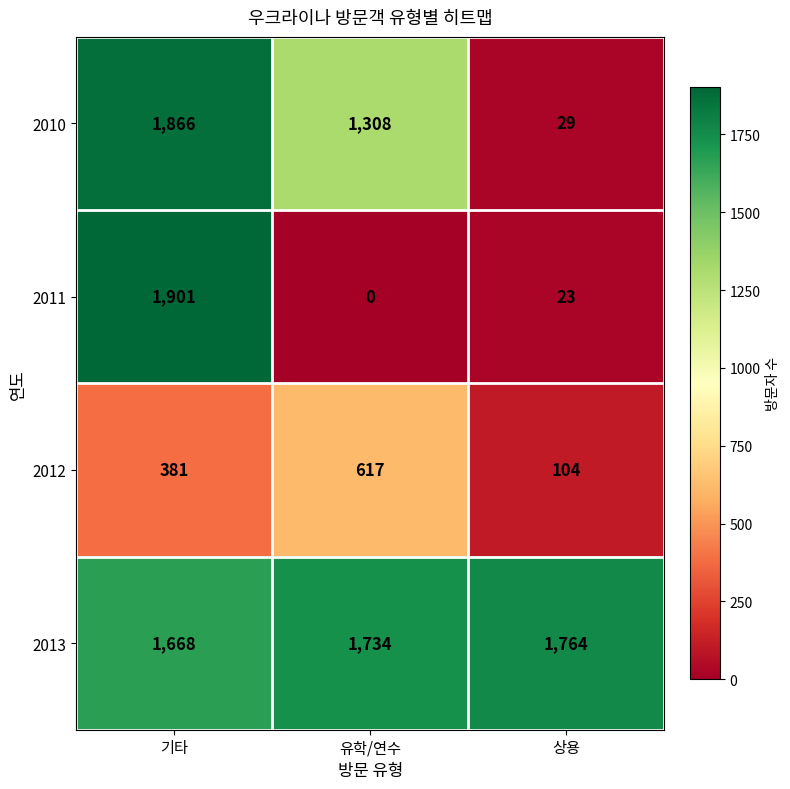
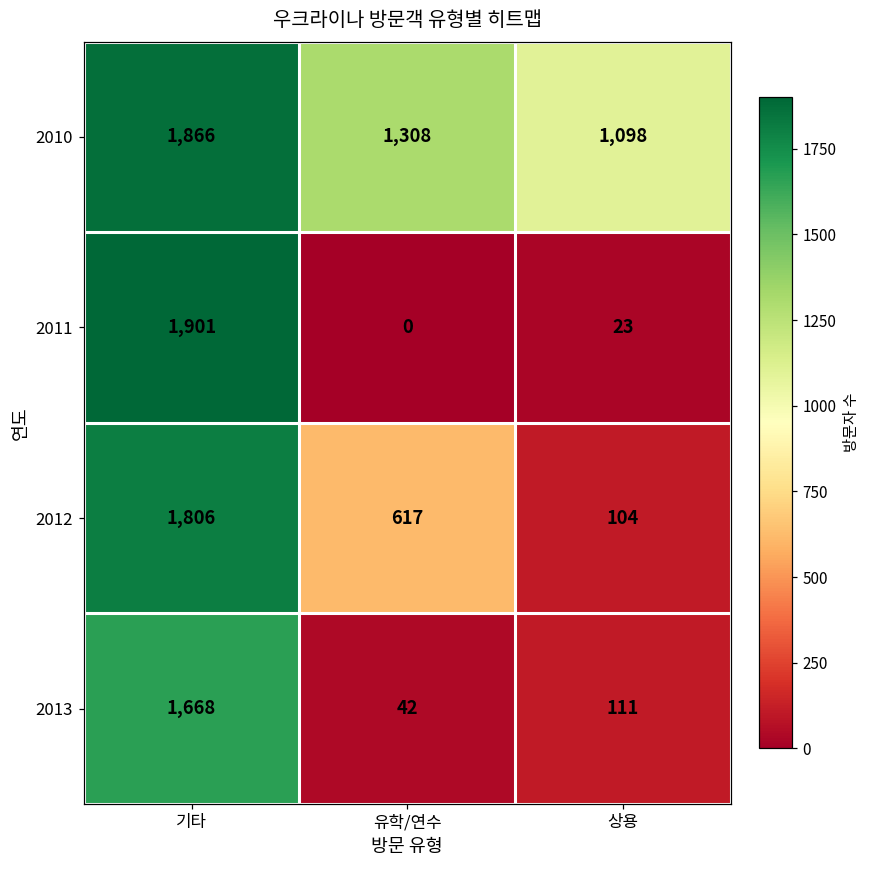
  {
    "2010": {
      "기타": "1,866",
      "유학/연수": "1,308",
-     "상용": "29"
+     "상용": "1,098"
    },
    "2011": {
      "기타": "1,901",
      "유학/연수": "0",
      "상용": "23"
    },
    "2012": {
-     "기타": "381",
+     "기타": "1,806",
      "유학/연수": "617",
      "상용": "104"
    },
    "2013": {
      "기타": "1,668",
-     "유학/연수": "1,734",
-     "상용": "1,764"
+     "유학/연수": "42",
+     "상용": "111"
    }
  }
